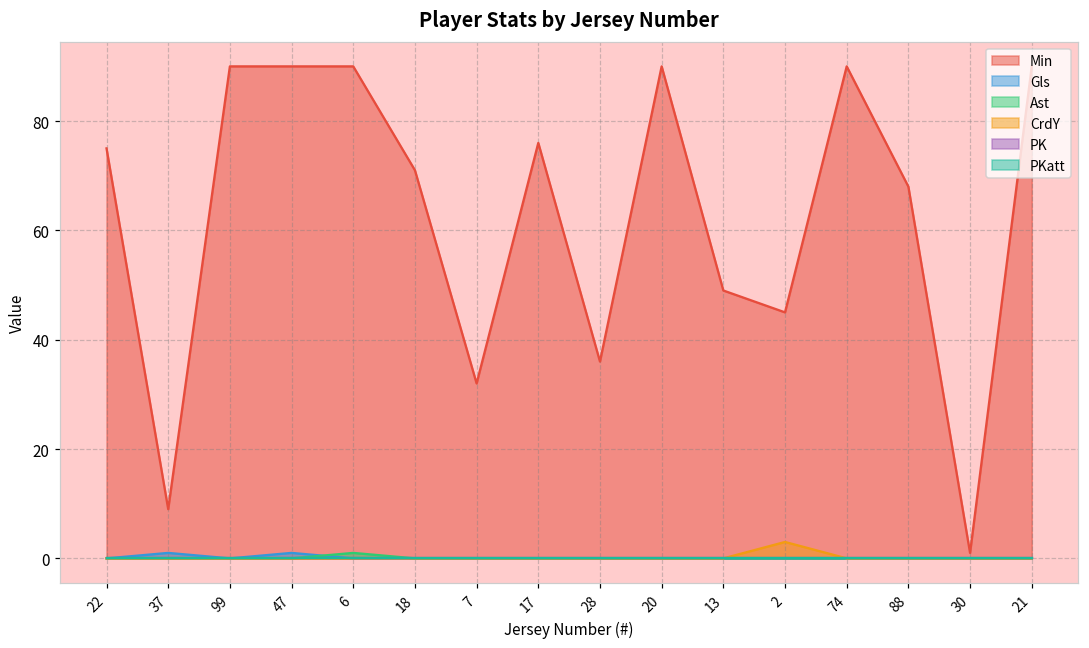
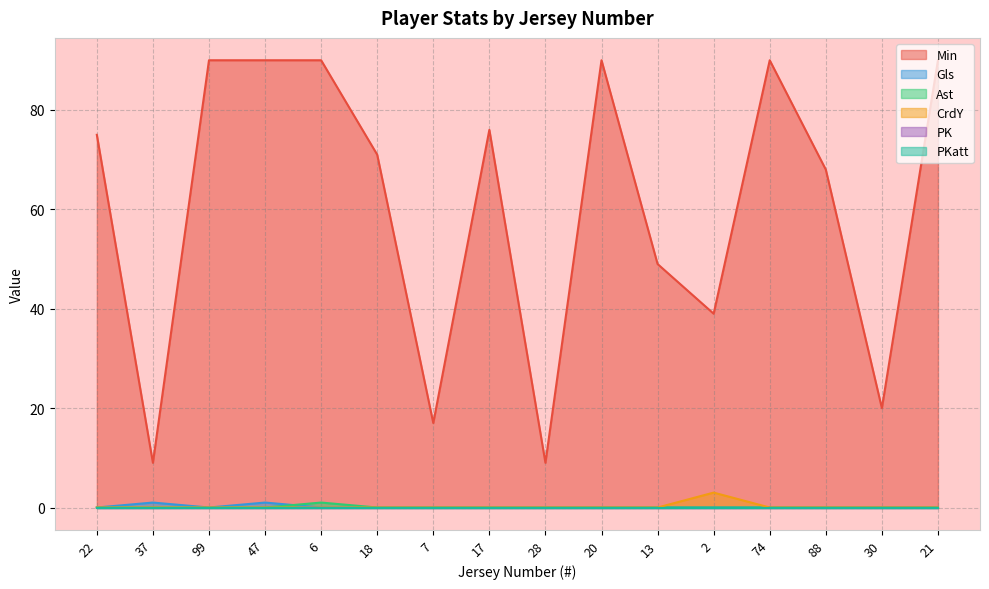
  {
    "Min": {
      "22": 75,
      "37": 9,
      "99": 90,
      "47": 90,
      "6": 90,
      "18": 71,
-     "7": 32,
+     "7": 17,
      "17": 76,
-     "28": 36,
+     "28": 9,
      "20": 90,
      "13": 49,
-     "2": 45,
+     "2": 39,
      "74": 90,
      "88": 68,
-     "30": 1
+     "30": 20
    },
    "CrdY": {
      "2": 3
    }
  }
